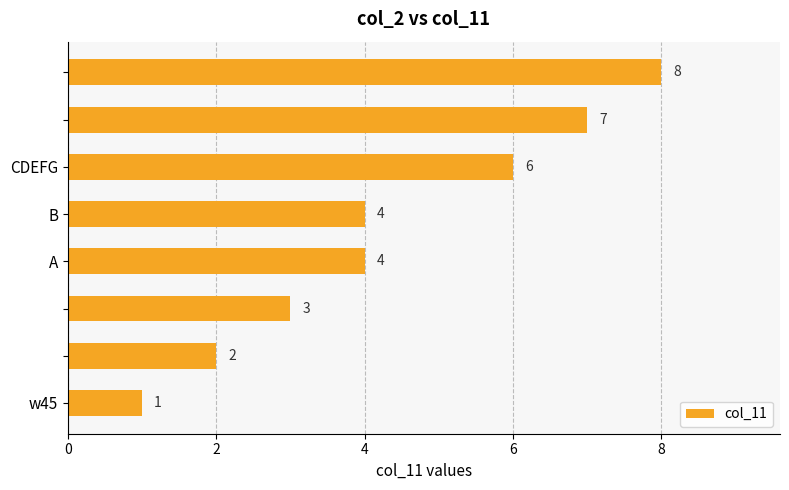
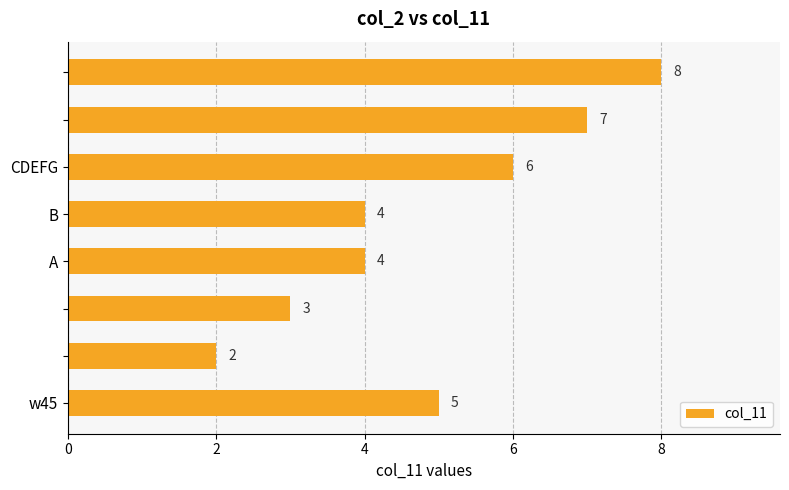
  {
    "CDEFG": 6,
    "B": 4,
    "A": 4,
-   "w45": 1
+   "w45": 5
  }
